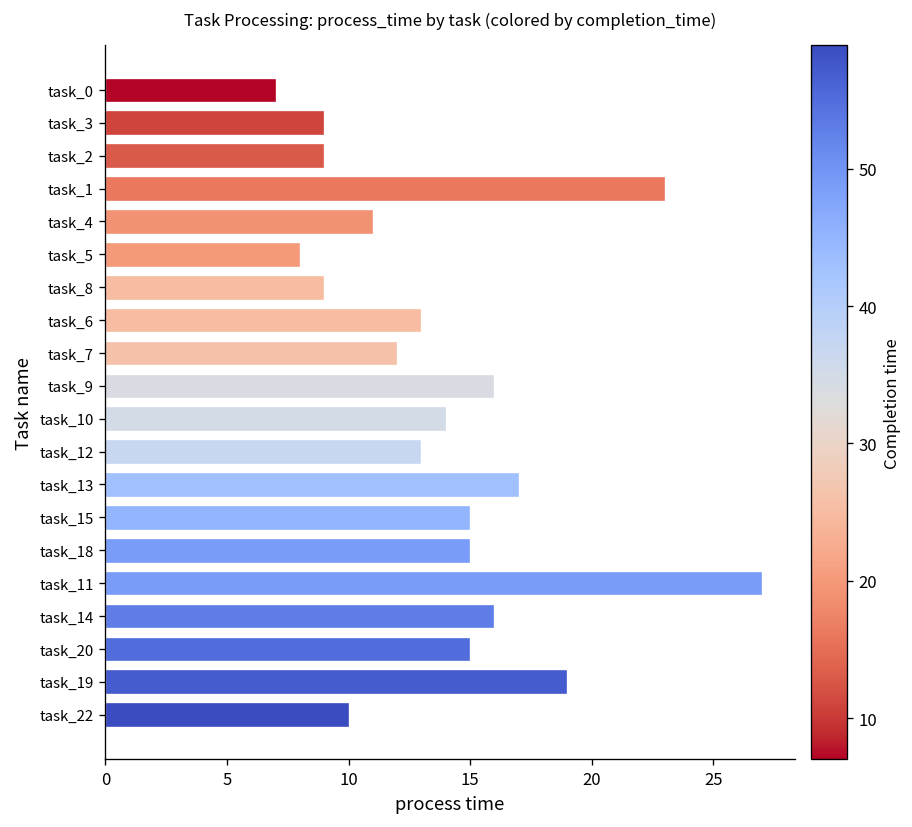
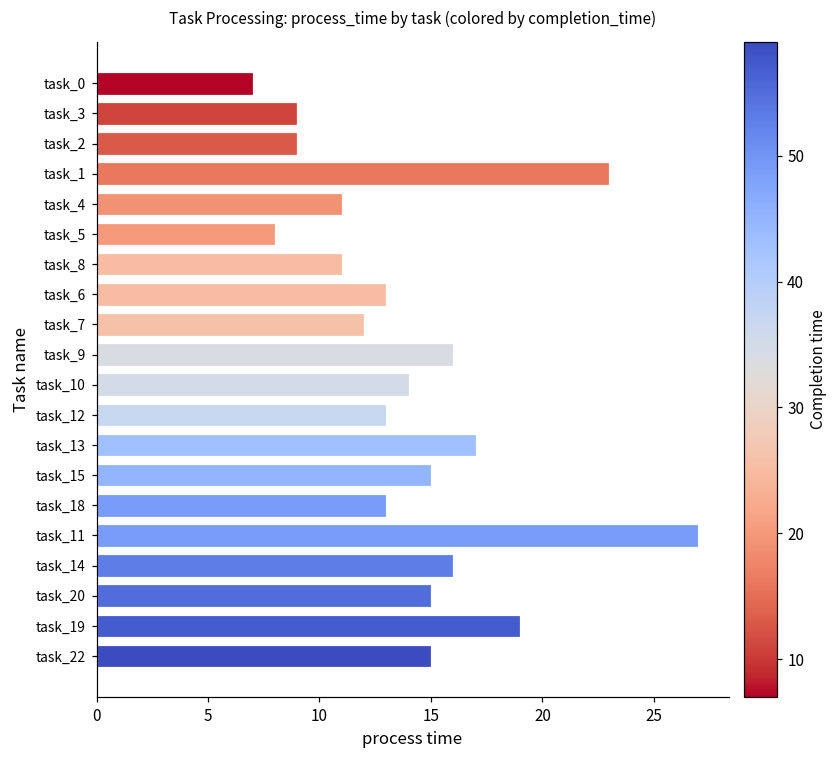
  {
    "task_0": 7,
    "task_3": 9,
    "task_2": 9,
    "task_1": 23,
    "task_4": 11,
    "task_5": 8,
-   "task_8": 9,
+   "task_8": 11,
    "task_6": 13,
    "task_7": 12,
    "task_9": 16,
    "task_10": 14,
    "task_12": 13,
    "task_13": 17,
    "task_15": 15,
-   "task_18": 15,
+   "task_18": 13,
    "task_11": 27,
    "task_14": 16,
    "task_20": 15,
    "task_19": 19,
-   "task_22": 10
+   "task_22": 15
  }
